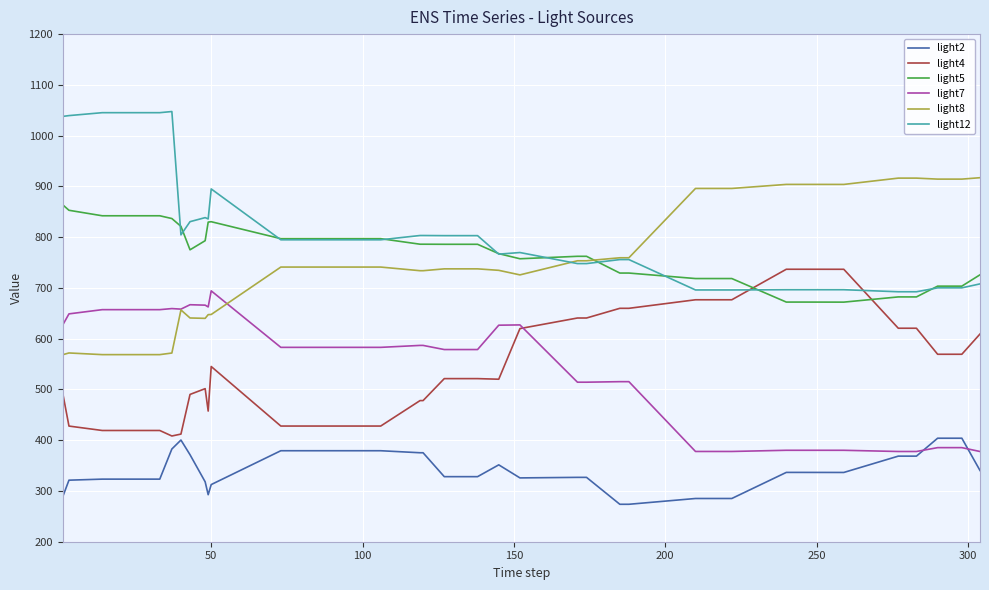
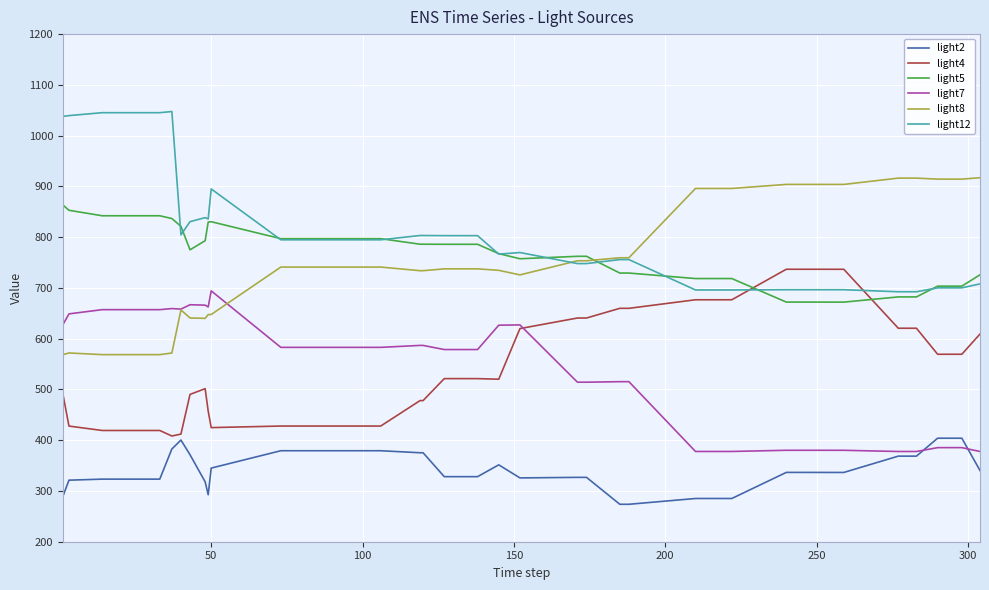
  {
    "light2": {
-     "50": 310
+     "50": 350
    },
    "light4": {
-     "50": 550
+     "50": 420
    },
    "light5": {
      "50": 830
    },
    "light7": {
      "50": 690
    },
    "light8": {
      "50": 650
    },
    "light12": {
      "50": 890
    }
  }
